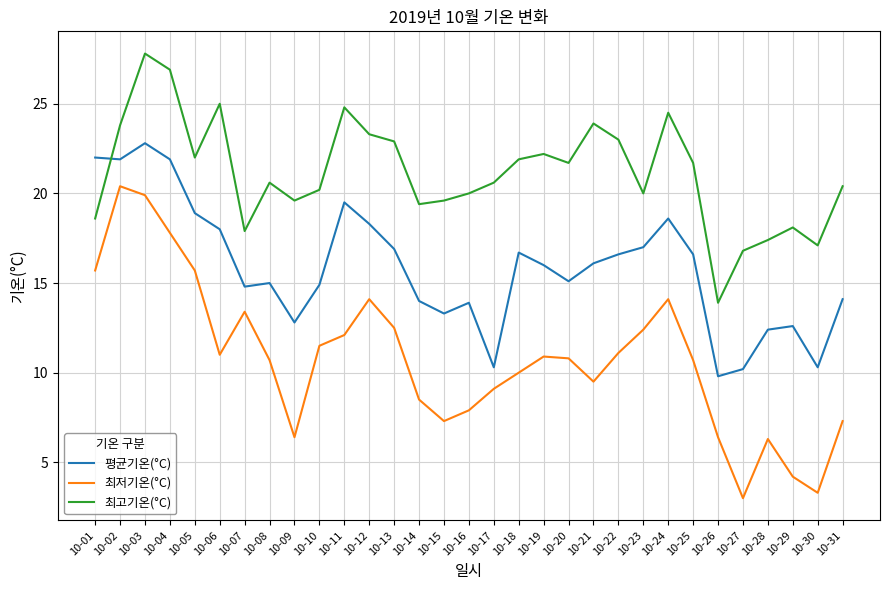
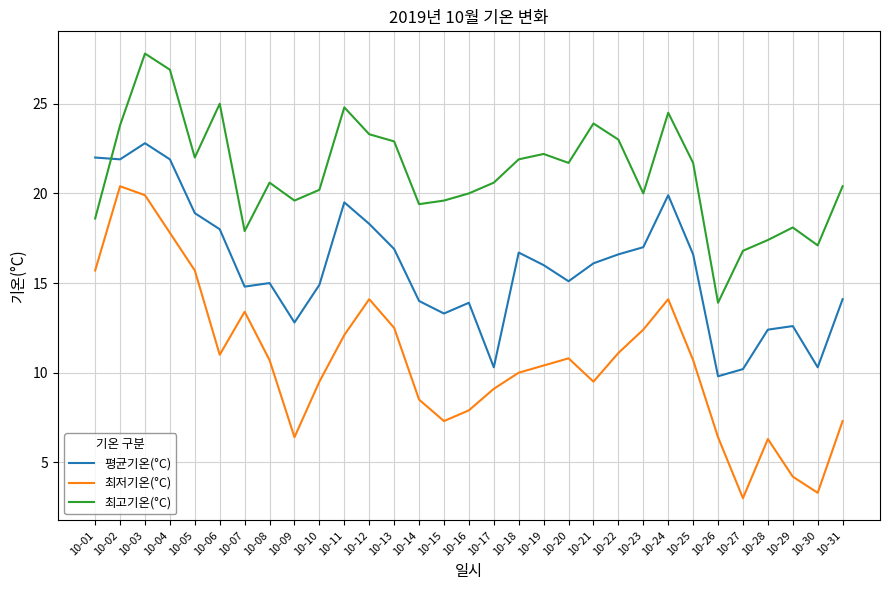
  {
    "평균기온(°C)": {
      "10-01": 22.0,
      "10-02": 21.9,
      "10-03": 22.8,
      "10-04": 21.9,
      "10-05": 18.9,
      "10-06": 18.0,
      "10-07": 14.8,
      "10-08": 15.0,
      "10-09": 12.8,
      "10-10": 14.9,
      "10-11": 19.5,
      "10-12": 18.3,
      "10-13": 16.9,
      "10-14": 14.0,
      "10-15": 13.3,
      "10-16": 13.9,
      "10-17": 10.3,
      "10-18": 16.7,
      "10-19": 16.0,
      "10-20": 15.1,
      "10-21": 16.1,
      "10-22": 16.6,
      "10-23": 17.0,
-     "10-24": 18.6,
+     "10-24": 19.9,
      "10-25": 16.6,
      "10-26": 9.8,
      "10-27": 10.2,
      "10-28": 12.4,
      "10-29": 12.6,
      "10-30": 10.3,
      "10-31": 14.1
    },
    "최저기온(°C)": {
      "10-01": 15.7,
      "10-02": 20.4,
      "10-03": 19.9,
      "10-04": 17.8,
      "10-05": 15.7,
      "10-06": 11.0,
      "10-07": 13.4,
      "10-08": 10.7,
      "10-09": 6.4,
-     "10-10": 11.5,
+     "10-10": 9.5,
      "10-11": 12.1,
      "10-12": 14.1,
      "10-13": 12.5,
      "10-14": 8.5,
      "10-15": 7.3,
      "10-16": 7.9,
      "10-17": 9.1,
      "10-18": 10.0,
-     "10-19": 10.9,
+     "10-19": 10.4,
      "10-20": 10.8,
      "10-21": 9.5,
      "10-22": 11.1,
      "10-23": 12.4,
      "10-24": 14.1,
      "10-25": 10.7,
      "10-26": 6.4,
      "10-27": 3.0,
      "10-28": 6.3,
      "10-29": 4.2,
      "10-30": 3.3,
      "10-31": 7.3
    },
    "최고기온(°C)": {
      "10-01": 18.6,
      "10-02": 23.8,
      "10-03": 27.8,
      "10-04": 26.9,
      "10-05": 22.0,
      "10-06": 25.0,
      "10-07": 17.9,
      "10-08": 20.6,
      "10-09": 19.6,
      "10-10": 20.2,
      "10-11": 24.8,
      "10-12": 23.3,
      "10-13": 22.9,
      "10-14": 19.4,
      "10-15": 19.6,
      "10-16": 20.0,
      "10-17": 20.6,
      "10-18": 21.9,
      "10-19": 22.2,
      "10-20": 21.7,
      "10-21": 23.9,
      "10-22": 23.0,
      "10-23": 20.0,
      "10-24": 24.5,
      "10-25": 21.7,
      "10-26": 13.9,
      "10-27": 16.8,
      "10-28": 17.4,
      "10-29": 18.1,
      "10-30": 17.1,
      "10-31": 20.4
    }
  }
